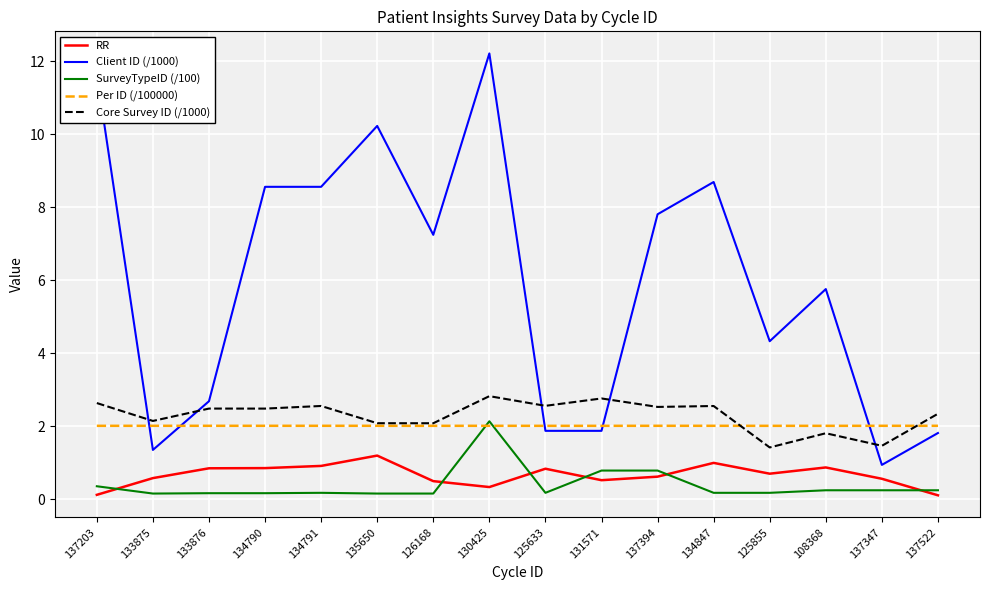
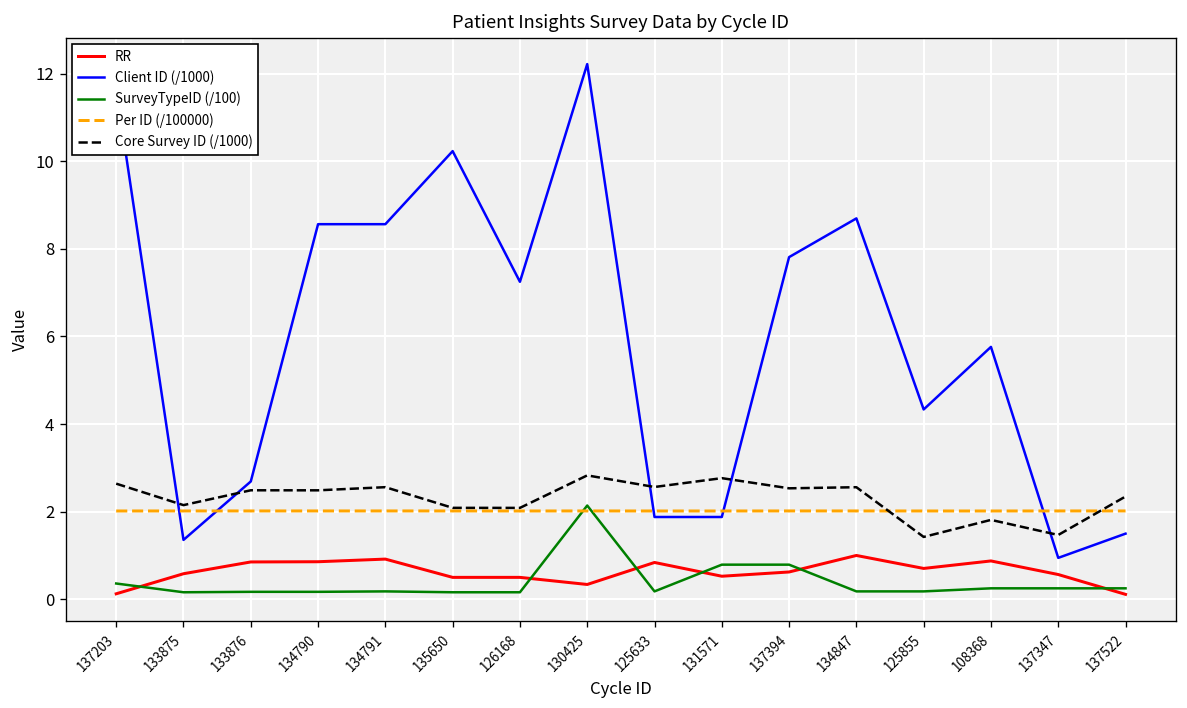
  {
    "RR": {
      "137203": 0.1,
      "133875": 0.6,
      "133876": 0.9,
      "134790": 0.9,
      "134791": 0.9,
-     "135650": 1.2,
+     "135650": 0.5,
      "126168": 0.5,
      "130425": 0.3,
      "125633": 0.8,
      "131571": 0.5,
      "137394": 0.6,
      "134847": 1.0,
      "125855": 0.7,
      "108368": 0.9,
      "137347": 0.6,
      "137522": 0.1
    },
    "Client ID (/1000)": {
      "133875": 1.4,
      "133876": 2.7,
      "134790": 8.6,
      "134791": 8.6,
      "135650": 10.2,
      "126168": 7.2,
      "130425": 12.2,
      "125633": 1.9,
      "131571": 1.9,
      "137394": 7.8,
      "134847": 8.7,
      "125855": 4.3,
      "108368": 5.8,
      "137347": 0.9,
-     "137522": 1.8
+     "137522": 1.5
    },
    "SurveyTypeID (/100)": {
      "137203": 0.4,
      "133875": 0.2,
      "133876": 0.2,
      "134790": 0.2,
      "134791": 0.2,
      "135650": 0.2,
      "126168": 0.2,
      "130425": 2.1,
      "125633": 0.2,
      "131571": 0.8,
      "137394": 0.8,
      "134847": 0.2,
      "125855": 0.2,
      "108368": 0.3,
      "137347": 0.3,
      "137522": 0.3
    },
    "Per ID (/100000)": {
      "137203": 2.0,
      "133875": 2.0,
      "133876": 2.0,
      "134790": 2.0,
      "134791": 2.0,
      "135650": 2.0,
      "126168": 2.0,
      "130425": 2.0,
      "125633": 2.0,
      "131571": 2.0,
      "137394": 2.0,
      "134847": 2.0,
      "125855": 2.0,
      "108368": 2.0,
      "137347": 2.0,
      "137522": 2.0
    },
    "Core Survey ID (/1000)": {
      "137203": 2.6,
      "133875": 2.1,
      "133876": 2.5,
      "134790": 2.5,
      "134791": 2.6,
      "135650": 2.1,
      "126168": 2.1,
      "130425": 2.8,
      "125633": 2.6,
      "131571": 2.8,
      "137394": 2.5,
      "134847": 2.6,
      "125855": 1.4,
      "108368": 1.8,
      "137347": 1.5,
      "137522": 2.3
    }
  }
